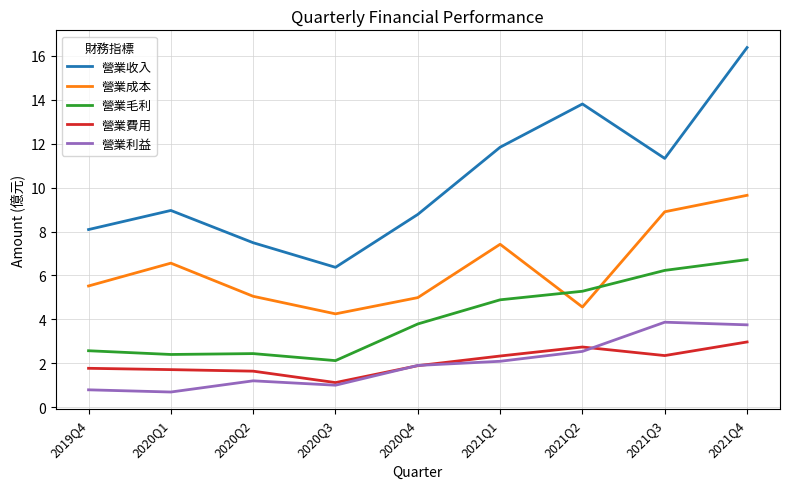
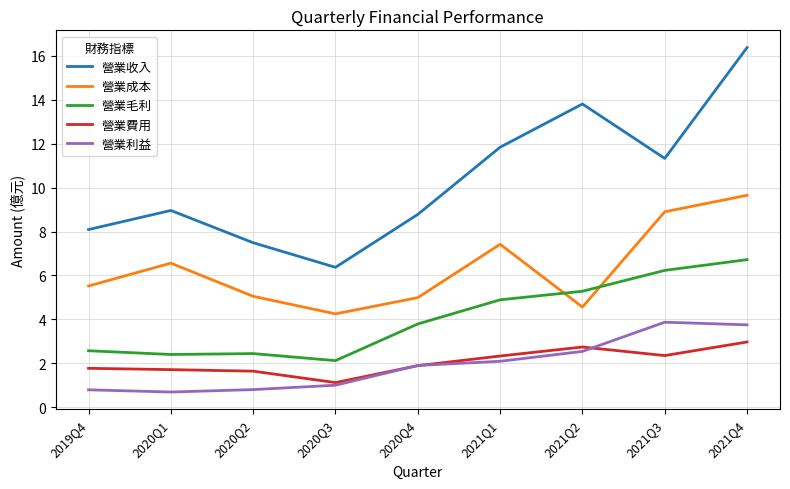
  {
    "營業收入": {
      "2019Q4": 8.1,
      "2020Q1": 9.0,
      "2020Q2": 7.5,
      "2020Q3": 6.4,
      "2020Q4": 8.8,
      "2021Q1": 11.8,
      "2021Q2": 13.8,
      "2021Q3": 11.3,
      "2021Q4": 16.4
    },
    "營業成本": {
      "2019Q4": 5.5,
      "2020Q1": 6.6,
      "2020Q2": 5.1,
      "2020Q3": 4.3,
      "2020Q4": 5.0,
      "2021Q1": 7.4,
      "2021Q2": 4.6,
      "2021Q3": 8.9,
      "2021Q4": 9.7
    },
    "營業毛利": {
      "2019Q4": 2.6,
      "2020Q1": 2.4,
      "2020Q2": 2.4,
      "2020Q3": 2.1,
      "2020Q4": 3.8,
      "2021Q1": 4.9,
      "2021Q2": 5.3,
      "2021Q3": 6.2,
      "2021Q4": 6.7
    },
    "營業費用": {
      "2019Q4": 1.8,
      "2020Q1": 1.7,
      "2020Q2": 1.6,
      "2020Q3": 1.1,
      "2021Q1": 2.3,
      "2021Q2": 2.7,
      "2021Q3": 2.4,
      "2021Q4": 3.0
    },
    "營業利益": {
      "2019Q4": 0.8,
      "2020Q1": 0.7,
-     "2020Q2": 1.2,
+     "2020Q2": 0.8,
      "2020Q3": 1.0,
      "2021Q1": 2.1,
      "2021Q2": 2.5,
      "2021Q3": 3.9,
      "2021Q4": 3.8
    }
  }
